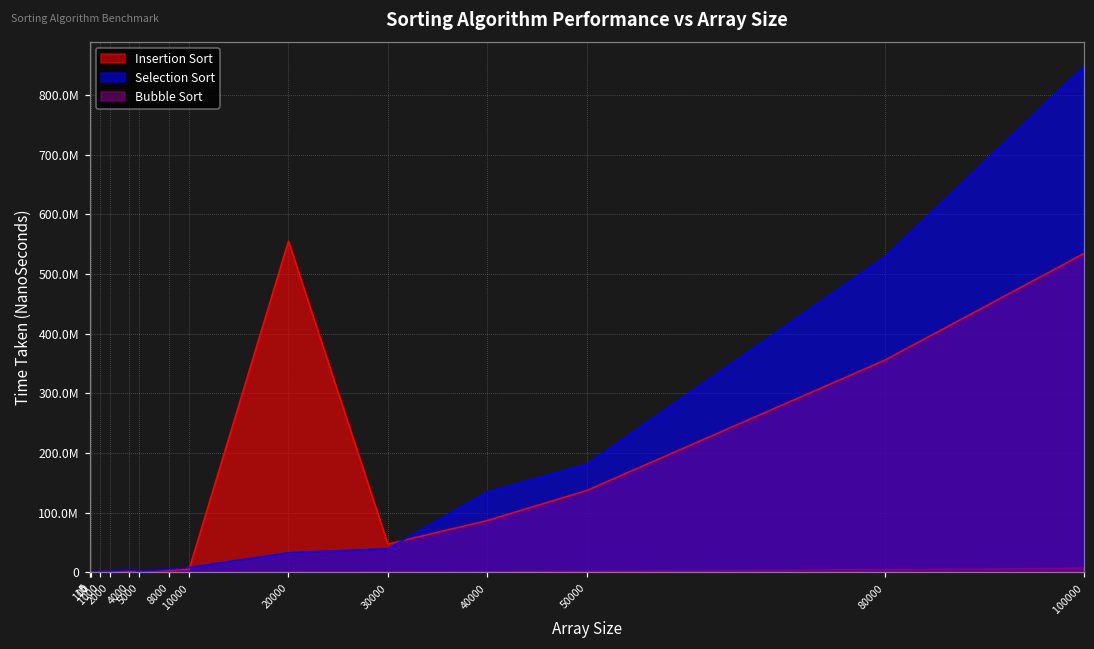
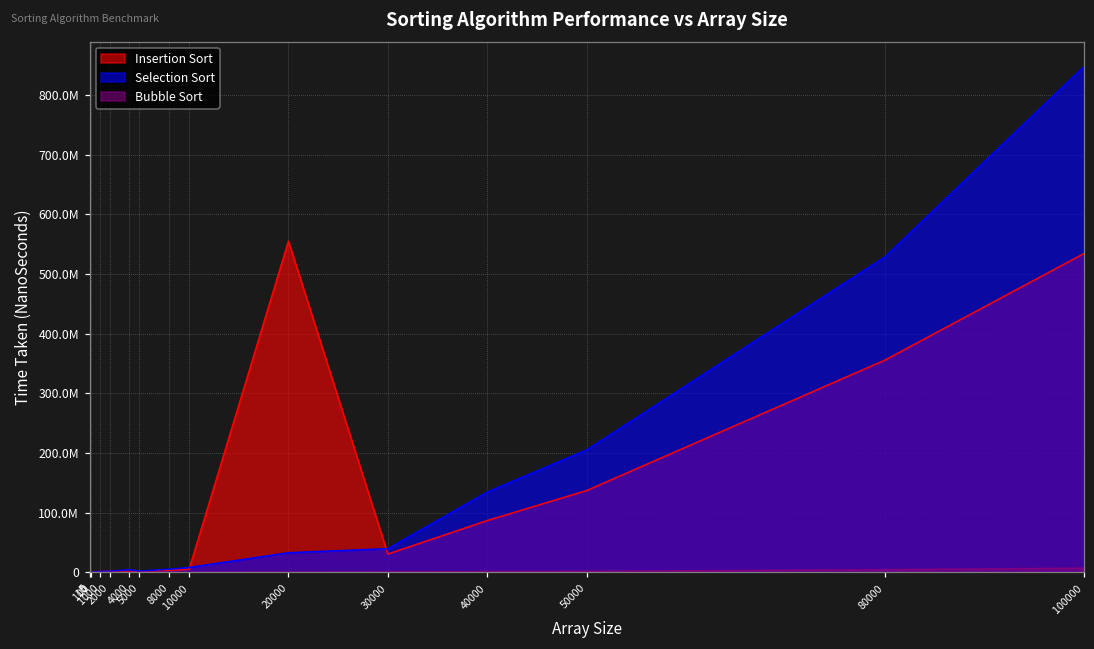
  {
    "Insertion Sort": {
      "20000": 550000000,
-     "30000": 50000000,
+     "30000": 30000000,
      "40000": 90000000,
      "50000": 140000000,
      "80000": 360000000,
      "100000": 530000000
    },
    "Selection Sort": {
      "20000": 30000000,
      "30000": 40000000,
      "40000": 130000000,
-     "50000": 180000000,
+     "50000": 210000000,
      "80000": 530000000,
      "100000": 850000000
    },
    "Bubble Sort": {
      "10000": 0,
      "20000": 0,
      "30000": 0,
      "40000": 0,
      "50000": 0,
      "80000": 0,
      "100000": 10000000
    }
  }
